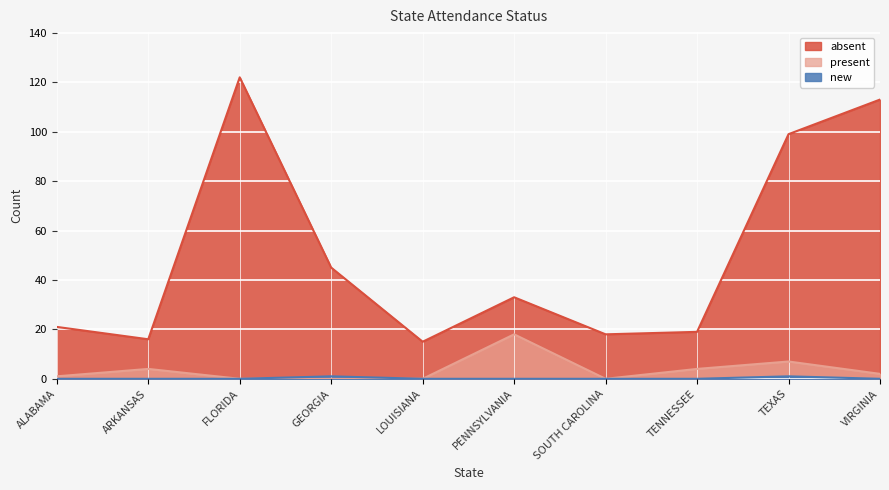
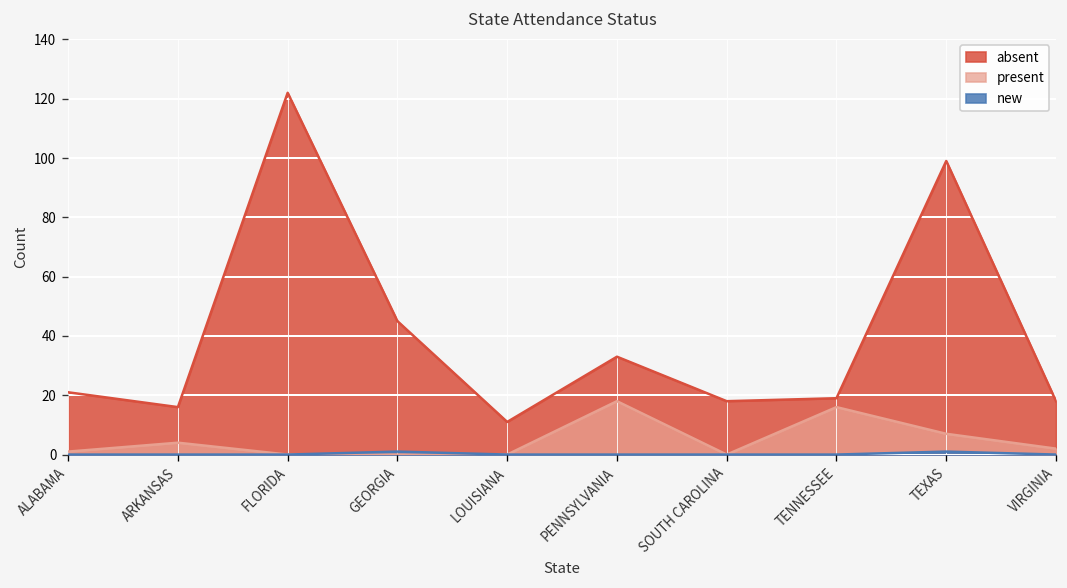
  {
    "absent": {
      "ALABAMA": 21,
      "ARKANSAS": 16,
      "FLORIDA": 122,
      "GEORGIA": 45,
-     "LOUISIANA": 15,
+     "LOUISIANA": 11,
      "PENNSYLVANIA": 33,
      "SOUTH CAROLINA": 18,
      "TENNESSEE": 19,
      "TEXAS": 99,
-     "VIRGINIA": 113
+     "VIRGINIA": 18
    },
    "present": {
      "ARKANSAS": 4,
      "PENNSYLVANIA": 18,
-     "TENNESSEE": 4,
+     "TENNESSEE": 16,
      "TEXAS": 7,
      "VIRGINIA": 2
    },
    "new": {
      "ARKANSAS": 0,
      "PENNSYLVANIA": 0,
      "TENNESSEE": 0,
      "TEXAS": 1,
      "VIRGINIA": 0
    }
  }
